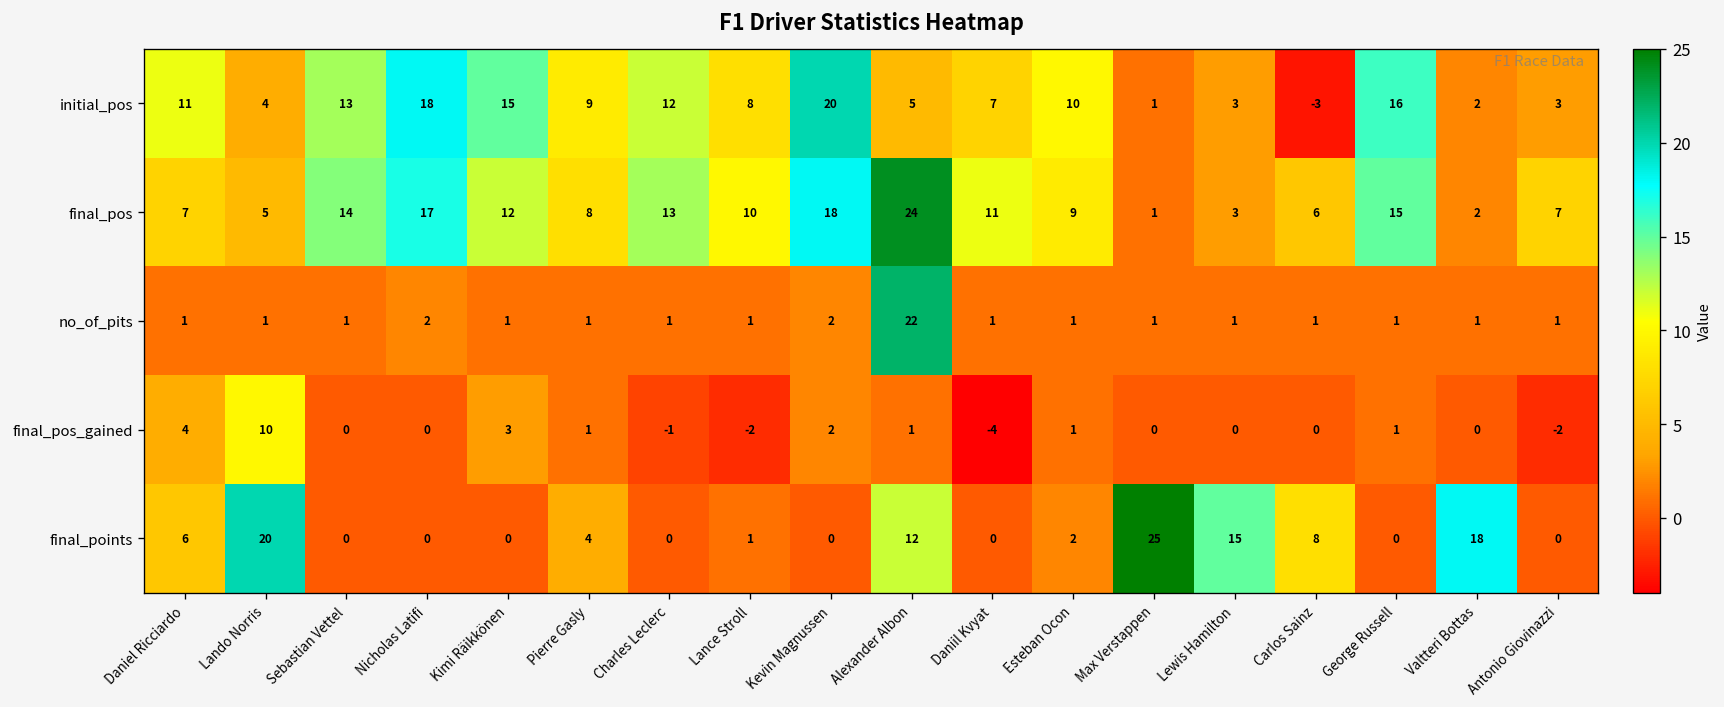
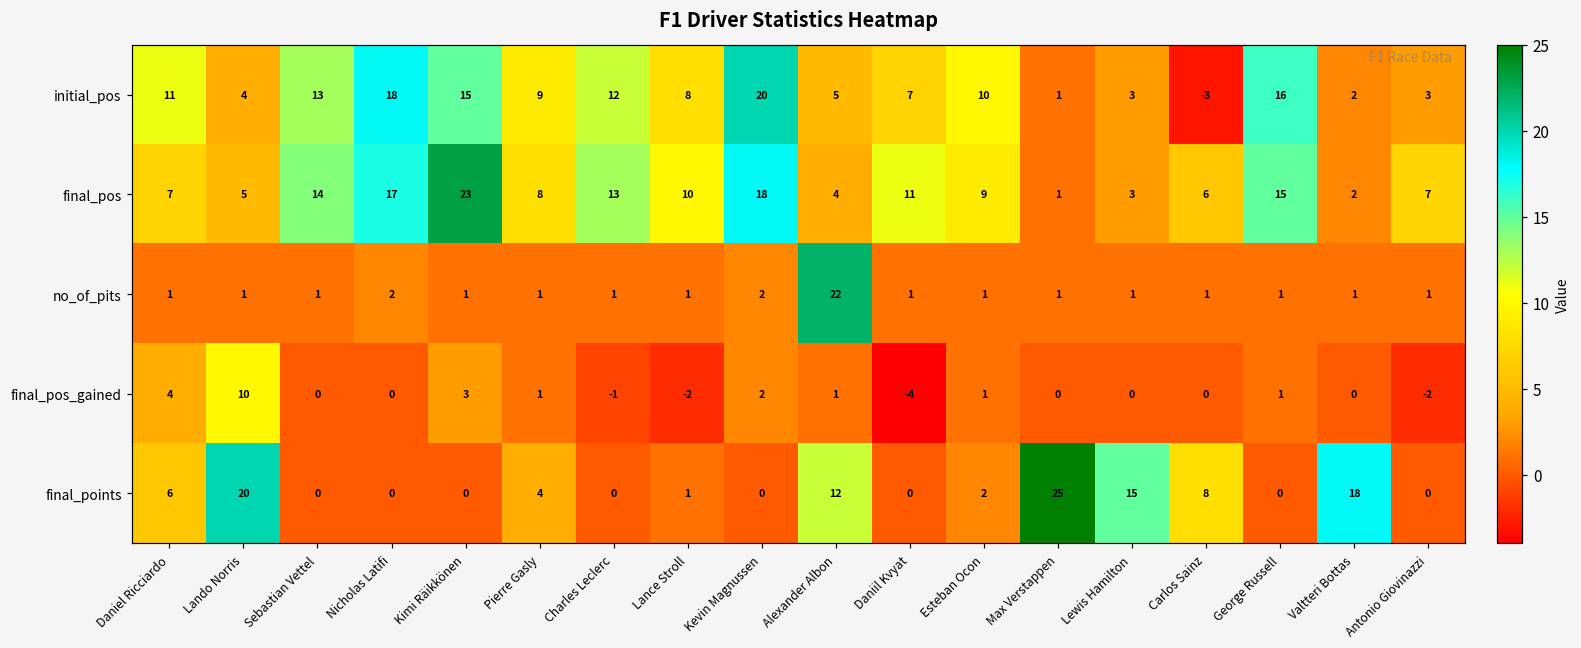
  {
    "initial_pos": {
      "Daniel Ricciardo": 11,
      "Lando Norris": 4,
      "Sebastian Vettel": 13,
      "Nicholas Latifi": 18,
      "Kimi Räikkönen": 15,
      "Pierre Gasly": 9,
      "Charles Leclerc": 12,
      "Lance Stroll": 8,
      "Kevin Magnussen": 20,
      "Alexander Albon": 5,
      "Daniil Kvyat": 7,
      "Esteban Ocon": 10,
      "Max Verstappen": 1,
      "Lewis Hamilton": 3,
      "Carlos Sainz": -3,
      "George Russell": 16,
      "Valtteri Bottas": 2
    },
    "final_pos": {
      "Daniel Ricciardo": 7,
      "Lando Norris": 5,
      "Sebastian Vettel": 14,
      "Nicholas Latifi": 17,
-     "Kimi Räikkönen": 12,
+     "Kimi Räikkönen": 23,
      "Pierre Gasly": 8,
      "Charles Leclerc": 13,
      "Lance Stroll": 10,
      "Kevin Magnussen": 18,
-     "Alexander Albon": 24,
+     "Alexander Albon": 4,
      "Daniil Kvyat": 11,
      "Esteban Ocon": 9,
      "Max Verstappen": 1,
      "Lewis Hamilton": 3,
      "Carlos Sainz": 6,
      "George Russell": 15,
      "Valtteri Bottas": 2,
      "Antonio Giovinazzi": 7
    },
    "no_of_pits": {
      "Daniel Ricciardo": 1,
      "Lando Norris": 1,
      "Sebastian Vettel": 1,
      "Nicholas Latifi": 2,
      "Kimi Räikkönen": 1,
      "Pierre Gasly": 1,
      "Charles Leclerc": 1,
      "Lance Stroll": 1,
      "Kevin Magnussen": 2,
      "Alexander Albon": 22,
      "Daniil Kvyat": 1,
      "Esteban Ocon": 1,
      "Max Verstappen": 1,
      "Lewis Hamilton": 1,
      "Carlos Sainz": 1,
      "George Russell": 1,
      "Valtteri Bottas": 1,
      "Antonio Giovinazzi": 1
    },
    "final_pos_gained": {
      "Daniel Ricciardo": 4,
      "Lando Norris": 10,
      "Sebastian Vettel": 0,
      "Nicholas Latifi": 0,
      "Kimi Räikkönen": 3,
      "Pierre Gasly": 1,
      "Charles Leclerc": -1,
      "Lance Stroll": -2,
      "Kevin Magnussen": 2,
      "Alexander Albon": 1,
      "Daniil Kvyat": -4,
      "Esteban Ocon": 1,
      "Max Verstappen": 0,
      "Lewis Hamilton": 0,
      "Carlos Sainz": 0,
      "George Russell": 1,
      "Valtteri Bottas": 0,
      "Antonio Giovinazzi": -2
    },
    "final_points": {
      "Daniel Ricciardo": 6,
      "Lando Norris": 20,
      "Sebastian Vettel": 0,
      "Nicholas Latifi": 0,
      "Kimi Räikkönen": 0,
      "Pierre Gasly": 4,
      "Charles Leclerc": 0,
      "Lance Stroll": 1,
      "Kevin Magnussen": 0,
      "Alexander Albon": 12,
      "Daniil Kvyat": 0,
      "Esteban Ocon": 2,
      "Max Verstappen": 25,
      "Lewis Hamilton": 15,
      "Carlos Sainz": 8,
      "George Russell": 0,
      "Valtteri Bottas": 18,
      "Antonio Giovinazzi": 0
    }
  }
